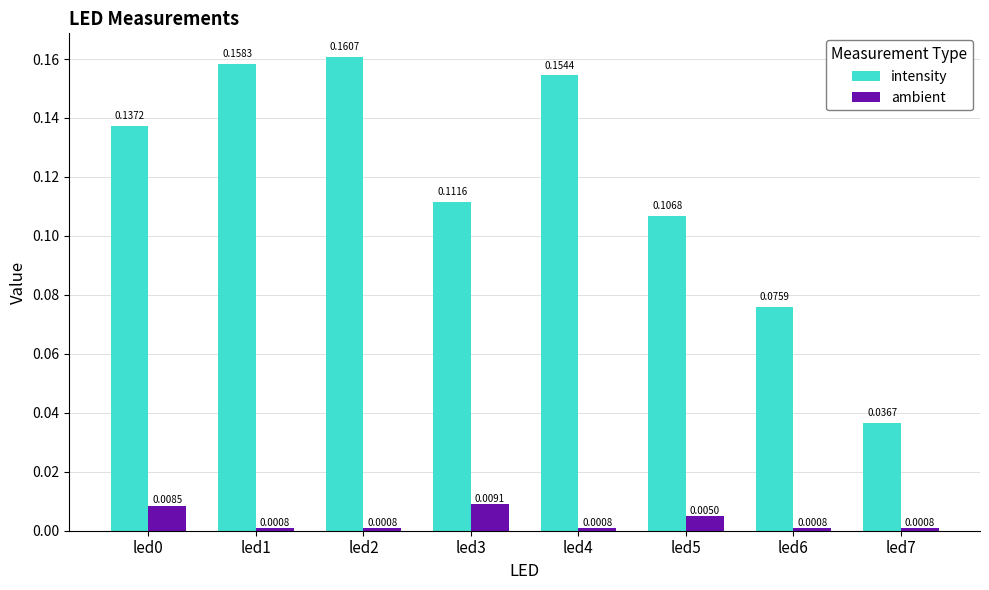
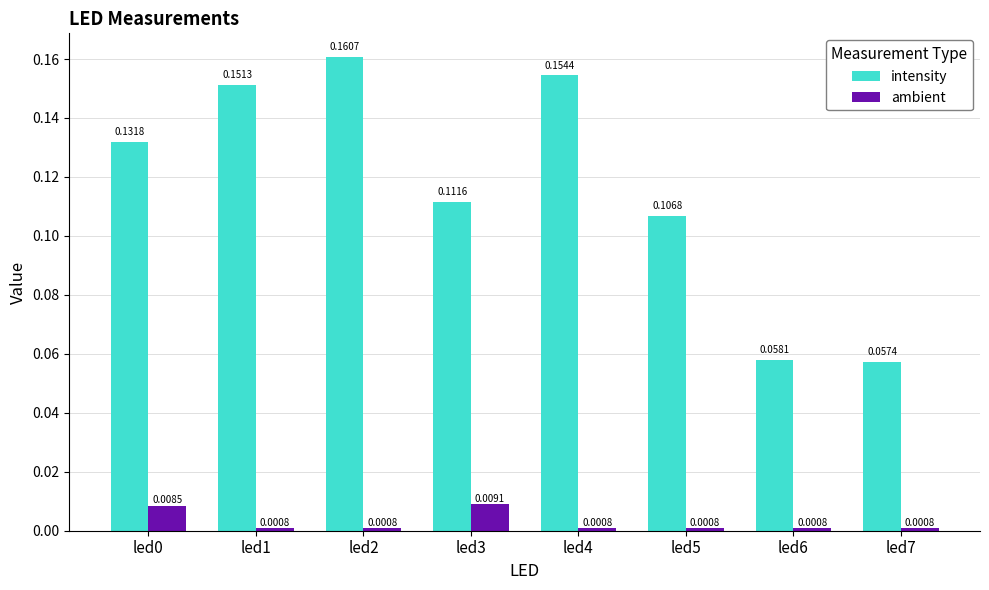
  {
    "intensity": {
-     "led0": 0.1372,
-     "led1": 0.1583,
+     "led0": 0.1318,
+     "led1": 0.1513,
      "led2": 0.1607,
      "led3": 0.1116,
      "led4": 0.1544,
      "led5": 0.1068,
-     "led6": 0.0759,
-     "led7": 0.0367
+     "led6": 0.0581,
+     "led7": 0.0574
    },
    "ambient": {
      "led0": 0.0085,
      "led1": 0.0008,
      "led2": 0.0008,
      "led3": 0.0091,
      "led4": 0.0008,
-     "led5": 0.0050,
+     "led5": 0.0008,
      "led6": 0.0008,
      "led7": 0.0008
    }
  }
